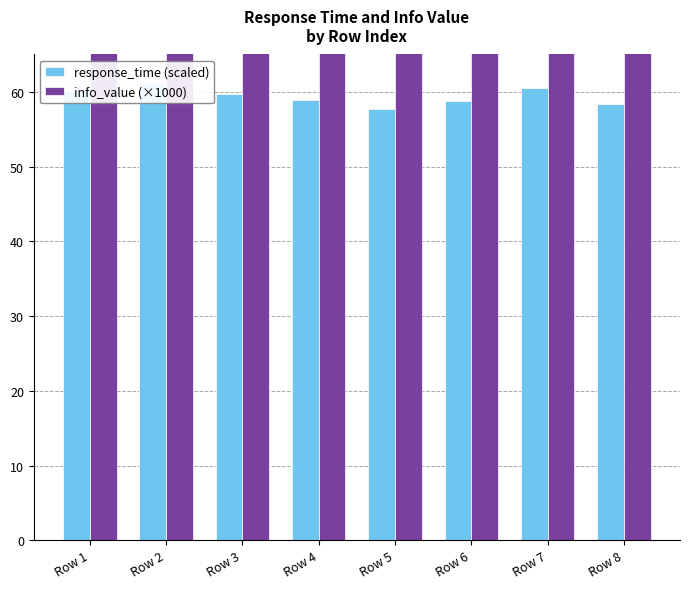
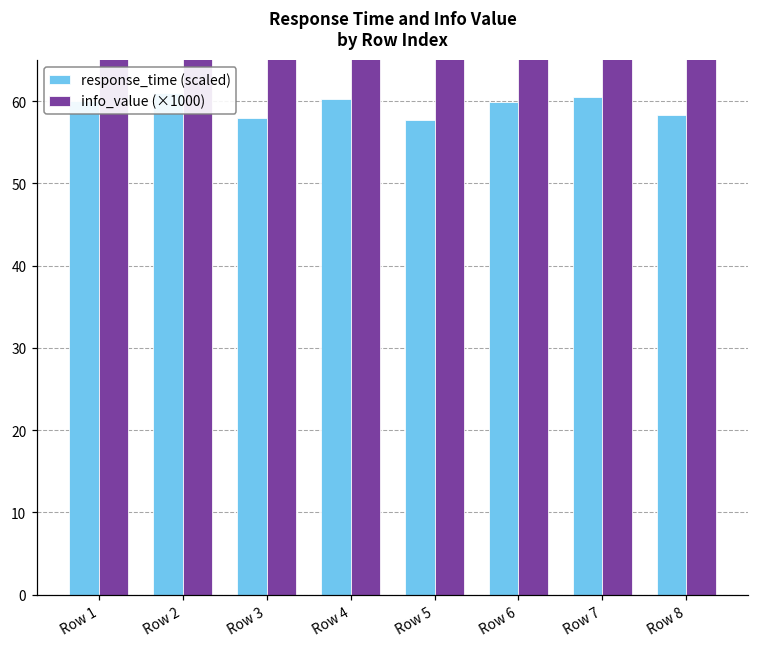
  {
    "response_time (scaled)": {
-     "Row 3": 60,
-     "Row 4": 59,
+     "Row 3": 58,
+     "Row 4": 60,
      "Row 5": 58,
-     "Row 6": 59,
+     "Row 6": 60,
      "Row 7": 61,
      "Row 8": 58
    }
  }
